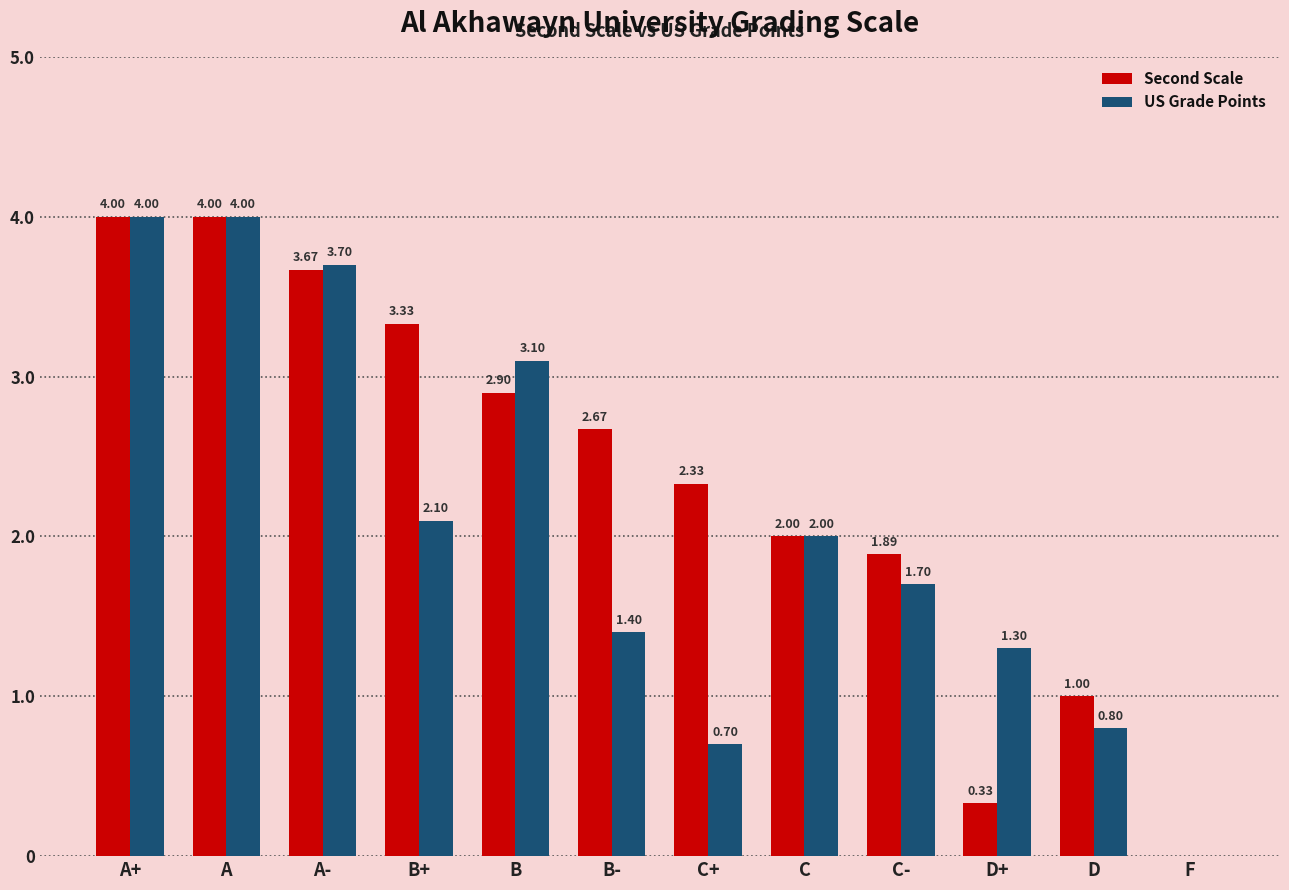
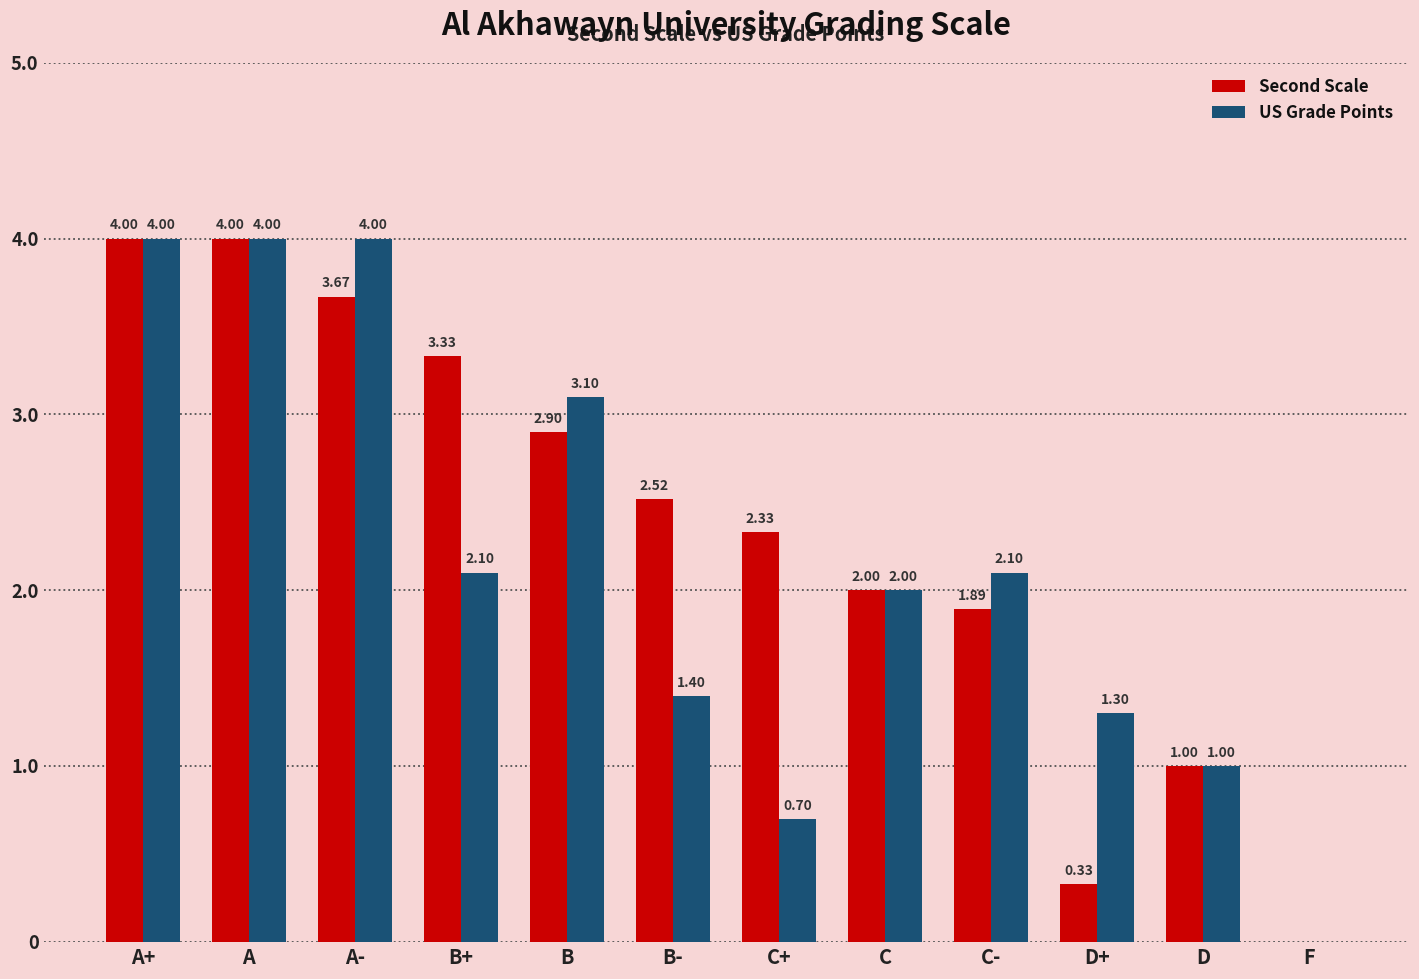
  {
    "Second Scale": {
      "A+": 4.00,
      "A": 4.00,
      "A-": 3.67,
      "B+": 3.33,
      "B": 2.90,
-     "B-": 2.67,
+     "B-": 2.52,
      "C+": 2.33,
      "C": 2.00,
      "C-": 1.89,
      "D+": 0.33,
      "D": 1.00
    },
    "US Grade Points": {
      "A+": 4.00,
      "A": 4.00,
-     "A-": 3.70,
+     "A-": 4.00,
      "B+": 2.10,
      "B": 3.10,
      "B-": 1.40,
      "C+": 0.70,
      "C": 2.00,
-     "C-": 1.70,
+     "C-": 2.10,
      "D+": 1.30,
-     "D": 0.80
+     "D": 1.00
    }
  }
